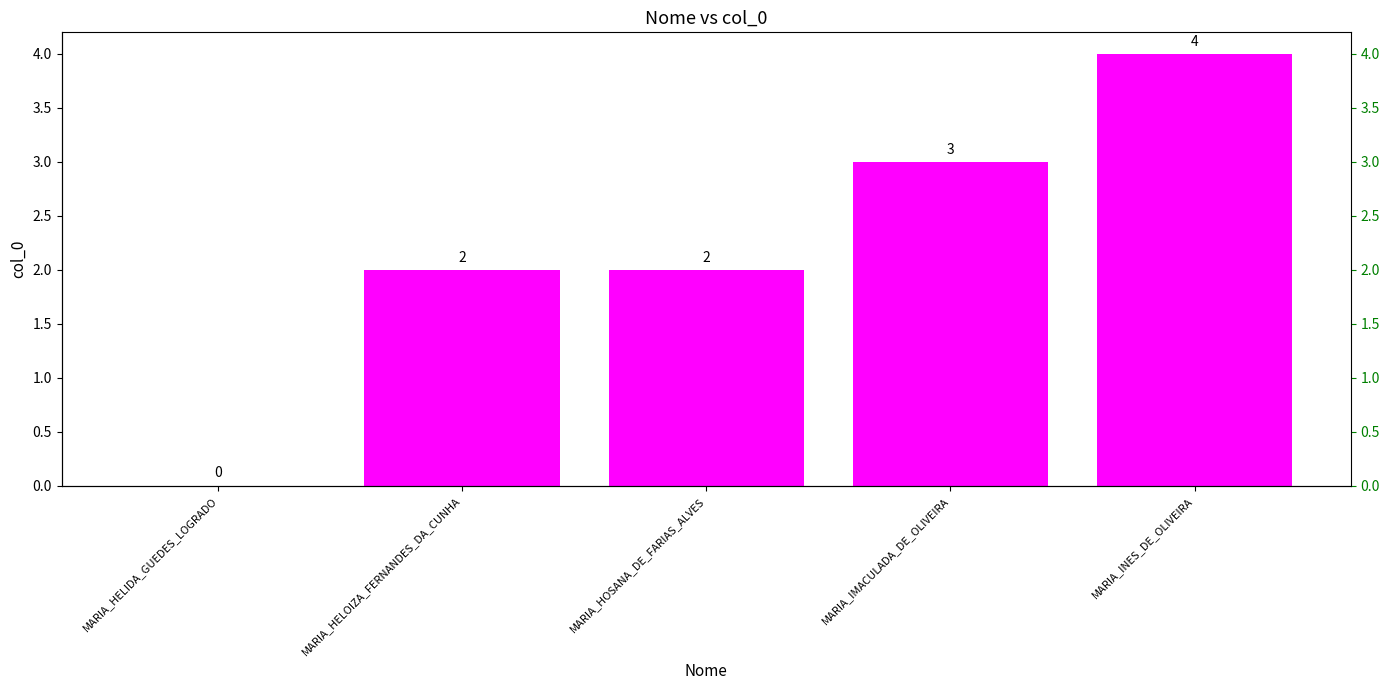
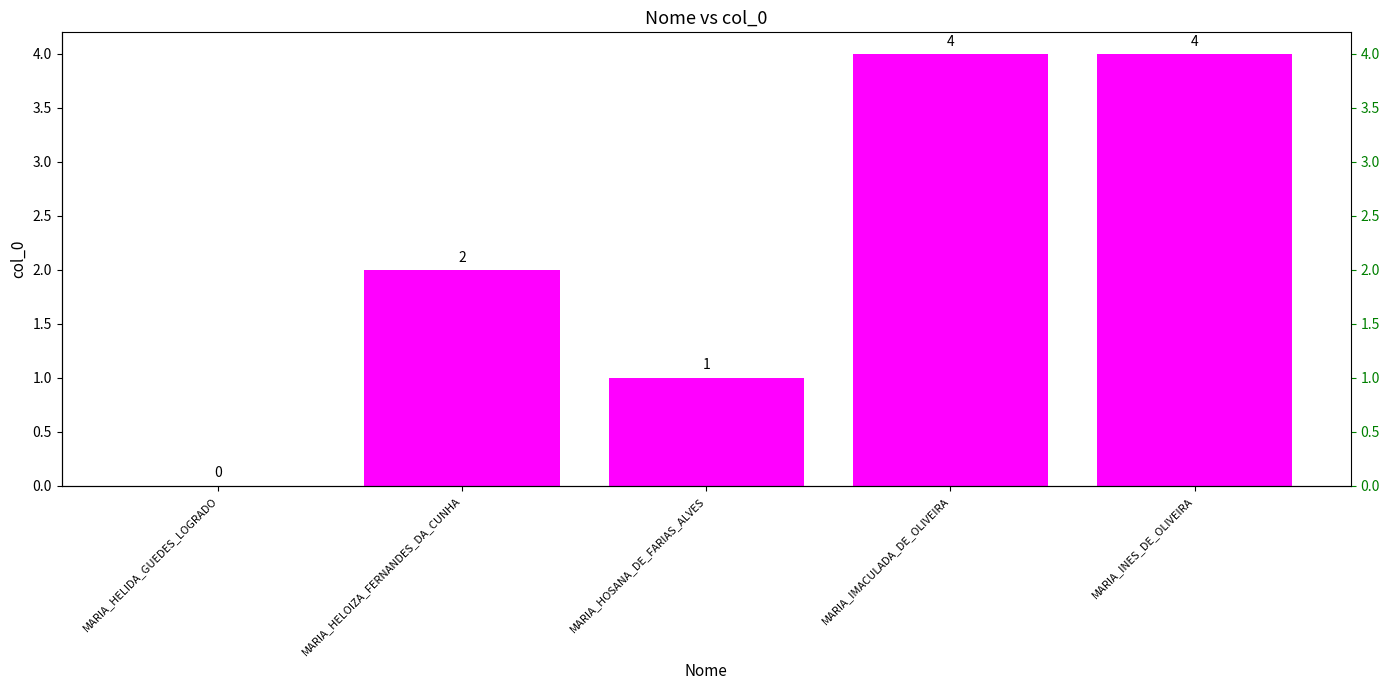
  {
    "MARIA_HELIDA_GUEDES_LOGRADO": 0,
    "MARIA_HELOIZA_FERNANDES_DA_CUNHA": 2,
-   "MARIA_HOSANA_DE_FARIAS_ALVES": 2,
-   "MARIA_IMACULADA_DE_OLIVEIRA": 3,
+   "MARIA_HOSANA_DE_FARIAS_ALVES": 1,
+   "MARIA_IMACULADA_DE_OLIVEIRA": 4,
    "MARIA_INES_DE_OLIVEIRA": 4
  }
